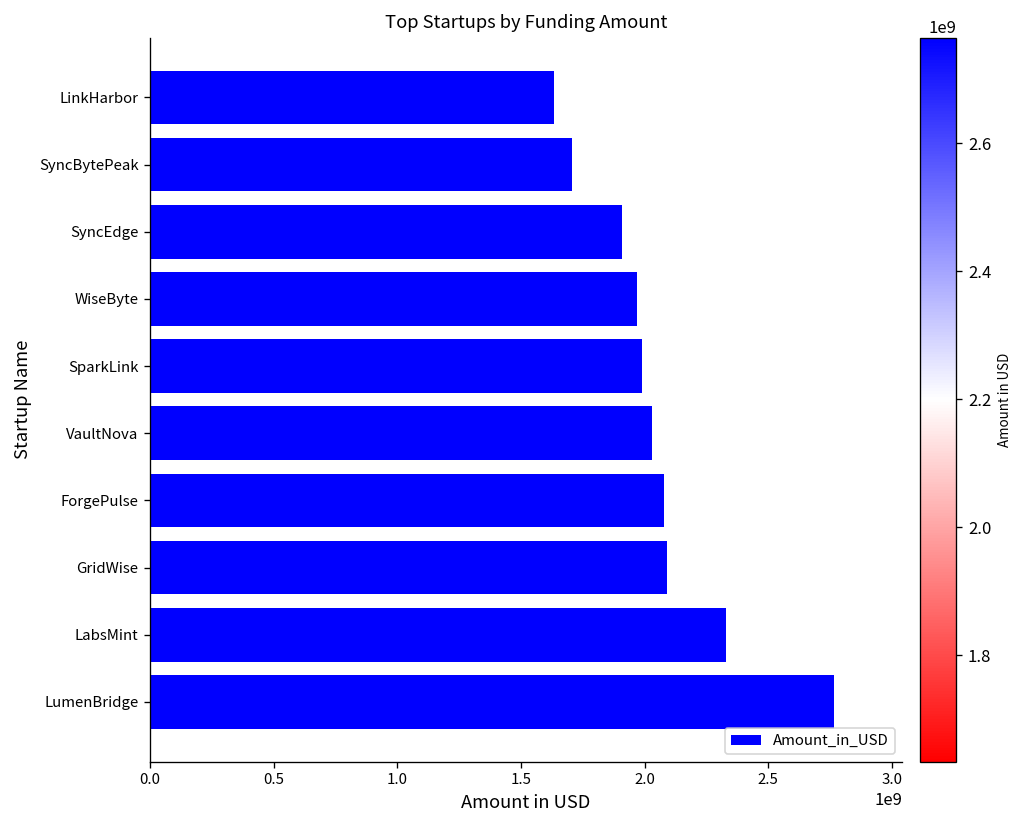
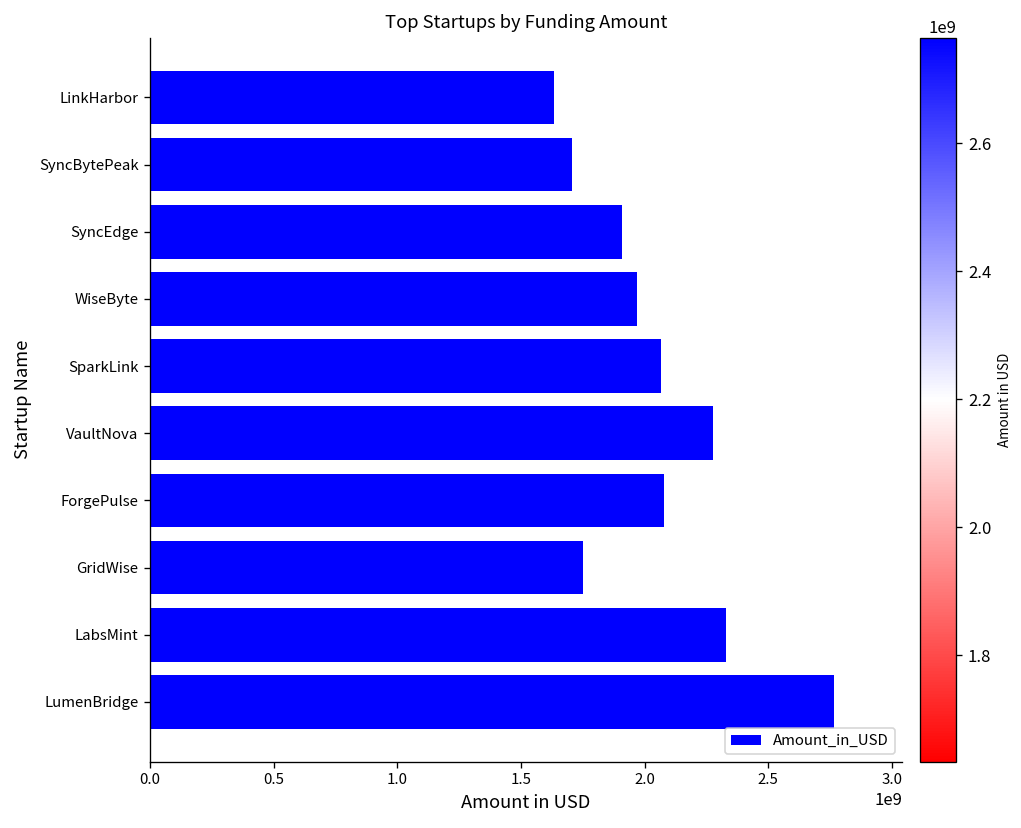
  {
    "LinkHarbor": 1630000000,
    "SyncBytePeak": 1700000000,
    "SyncEdge": 1910000000,
    "WiseByte": 1970000000,
-   "SparkLink": 1990000000,
-   "VaultNova": 2030000000,
+   "SparkLink": 2070000000,
+   "VaultNova": 2280000000,
    "ForgePulse": 2080000000,
-   "GridWise": 2090000000,
+   "GridWise": 1750000000,
    "LabsMint": 2330000000,
    "LumenBridge": 2760000000
  }
